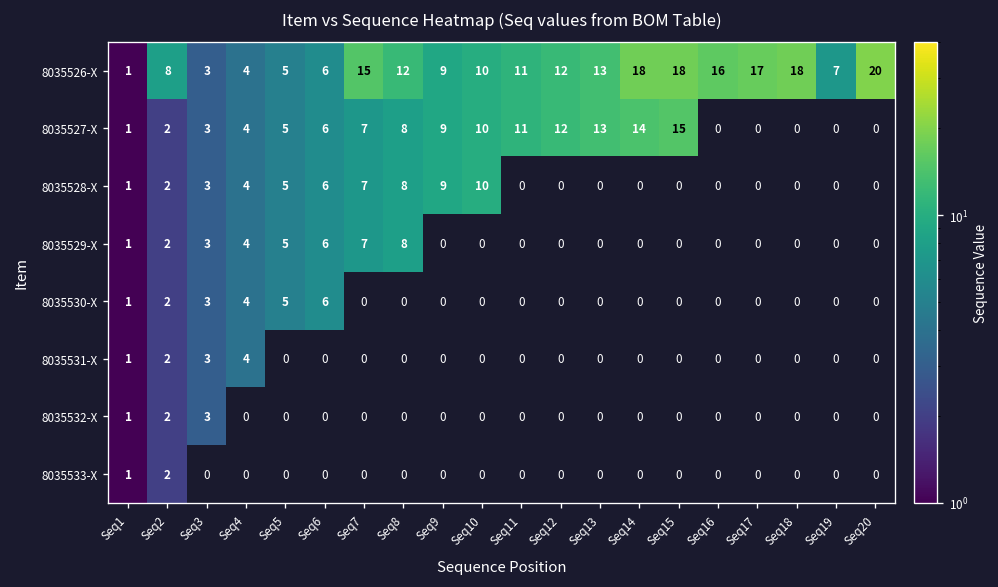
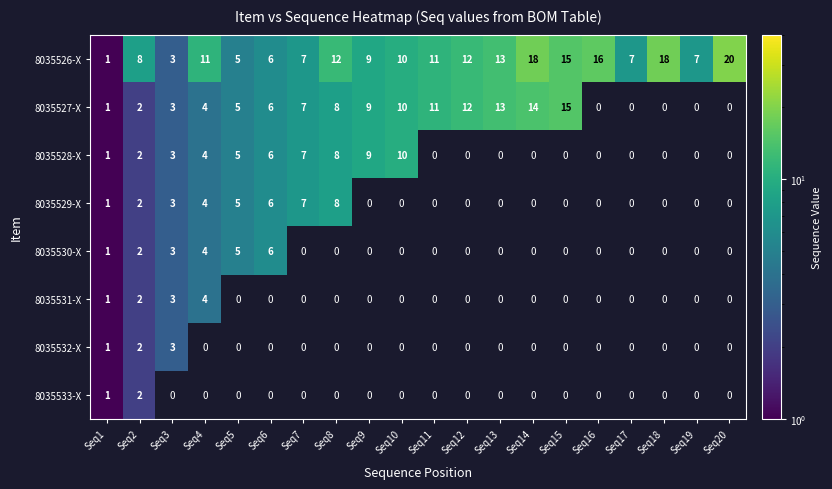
  {
    "8035526-X": {
      "Seq1": 1,
      "Seq2": 8,
      "Seq3": 3,
-     "Seq4": 4,
+     "Seq4": 11,
      "Seq5": 5,
      "Seq6": 6,
-     "Seq7": 15,
+     "Seq7": 7,
      "Seq8": 12,
      "Seq9": 9,
      "Seq10": 10,
      "Seq11": 11,
      "Seq12": 12,
      "Seq13": 13,
      "Seq14": 18,
-     "Seq15": 18,
+     "Seq15": 15,
      "Seq16": 16,
-     "Seq17": 17,
+     "Seq17": 7,
      "Seq18": 18,
      "Seq19": 7,
      "Seq20": 20
    },
    "8035527-X": {
      "Seq1": 1,
      "Seq2": 2,
      "Seq3": 3,
      "Seq4": 4,
      "Seq5": 5,
      "Seq6": 6,
      "Seq7": 7,
      "Seq8": 8,
      "Seq9": 9,
      "Seq10": 10,
      "Seq11": 11,
      "Seq12": 12,
      "Seq13": 13,
      "Seq14": 14,
      "Seq15": 15
    },
    "8035528-X": {
      "Seq1": 1,
      "Seq2": 2,
      "Seq3": 3,
      "Seq4": 4,
      "Seq5": 5,
      "Seq6": 6,
      "Seq7": 7,
      "Seq8": 8,
      "Seq9": 9,
      "Seq10": 10
    },
    "8035529-X": {
      "Seq1": 1,
      "Seq2": 2,
      "Seq3": 3,
      "Seq4": 4,
      "Seq5": 5,
      "Seq6": 6,
      "Seq7": 7,
      "Seq8": 8
    },
    "8035530-X": {
      "Seq1": 1,
      "Seq2": 2,
      "Seq3": 3,
      "Seq4": 4,
      "Seq5": 5,
      "Seq6": 6
    },
    "8035531-X": {
      "Seq1": 1,
      "Seq2": 2,
      "Seq3": 3,
      "Seq4": 4
    },
    "8035532-X": {
      "Seq1": 1,
      "Seq2": 2,
      "Seq3": 3
    },
    "8035533-X": {
      "Seq1": 1,
      "Seq2": 2
    }
  }
